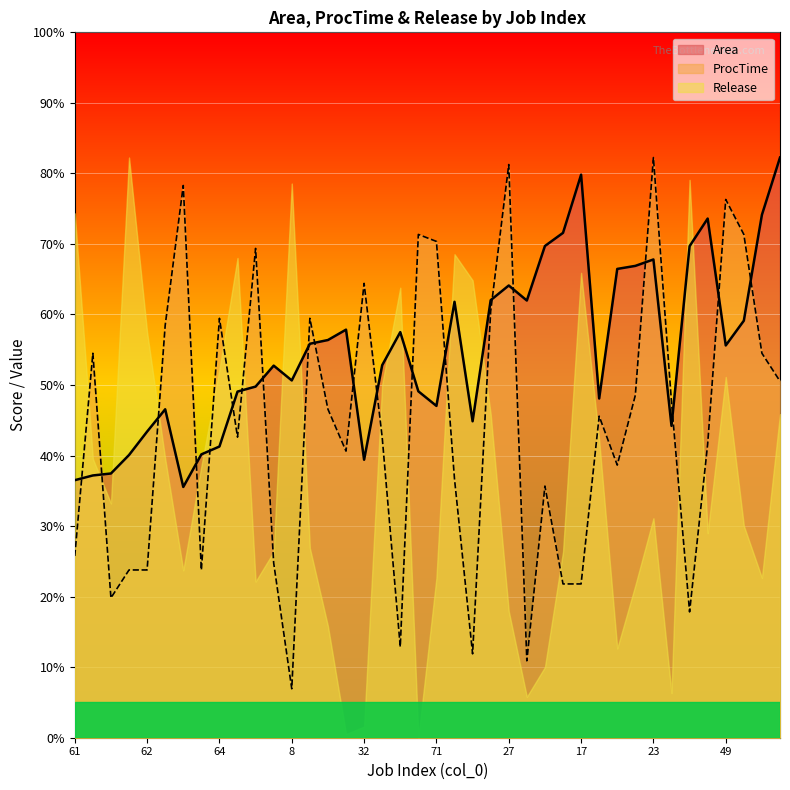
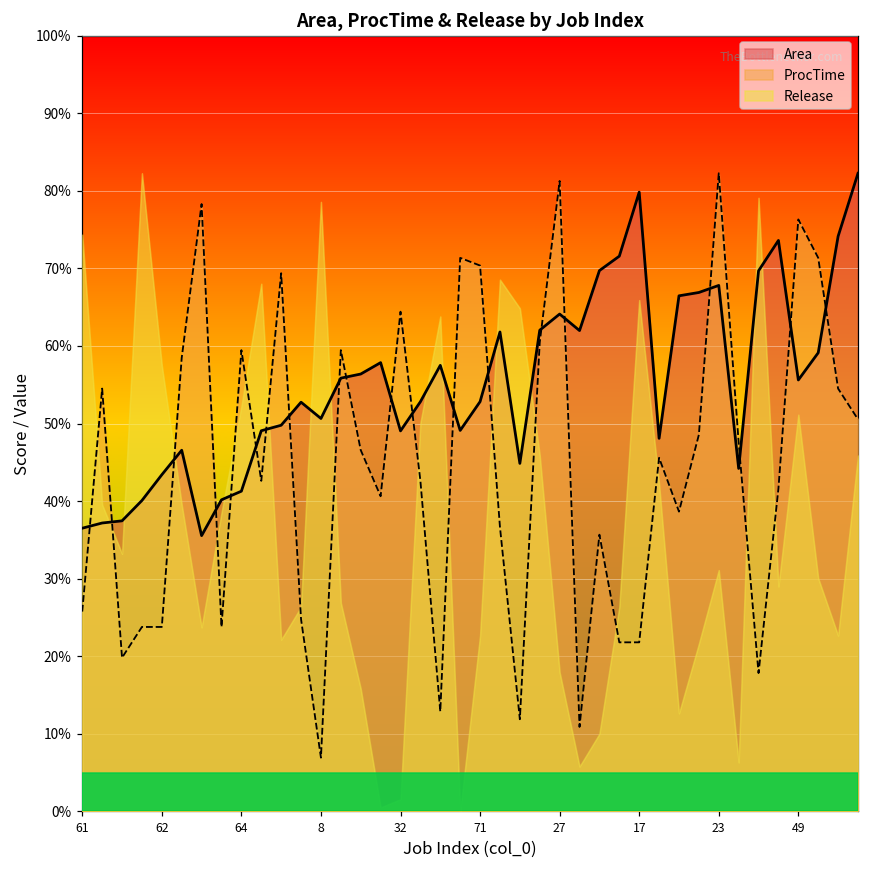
  {
    "Area": {
      "61": "37%",
      "62": "43%",
      "64": "41%",
      "8": "51%",
-     "32": "39%",
-     "71": "47%",
+     "32": "49%",
+     "71": "53%",
      "49": "56%"
    }
  }
